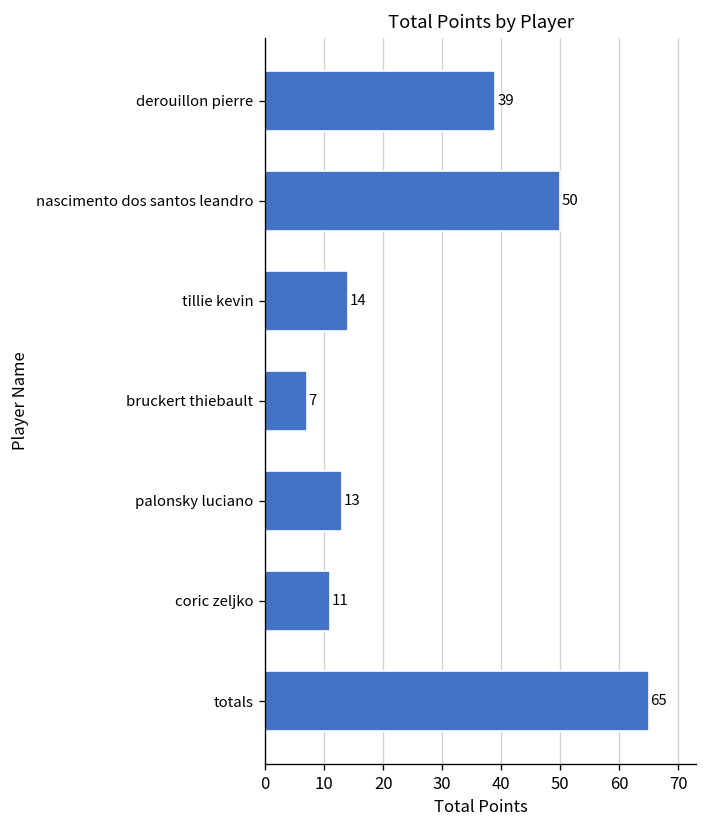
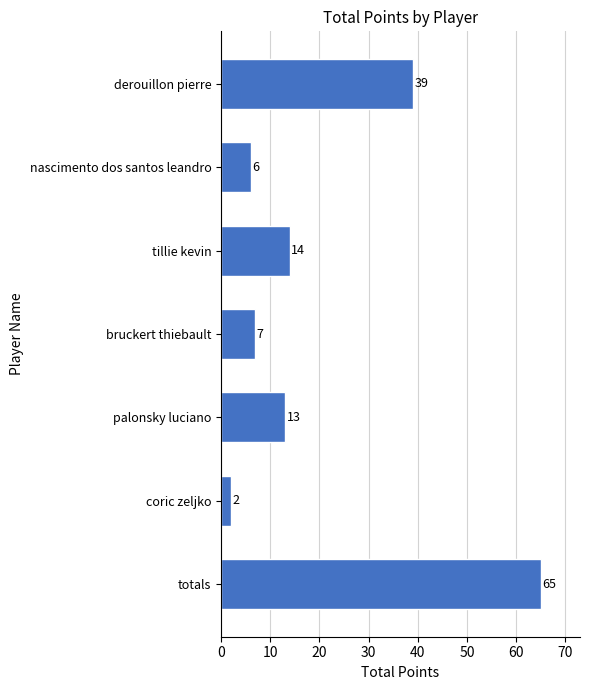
  {
    "derouillon pierre": 39,
-   "nascimento dos santos leandro": 50,
+   "nascimento dos santos leandro": 6,
    "tillie kevin": 14,
    "bruckert thiebault": 7,
    "palonsky luciano": 13,
-   "coric zeljko": 11,
+   "coric zeljko": 2,
    "totals": 65
  }
